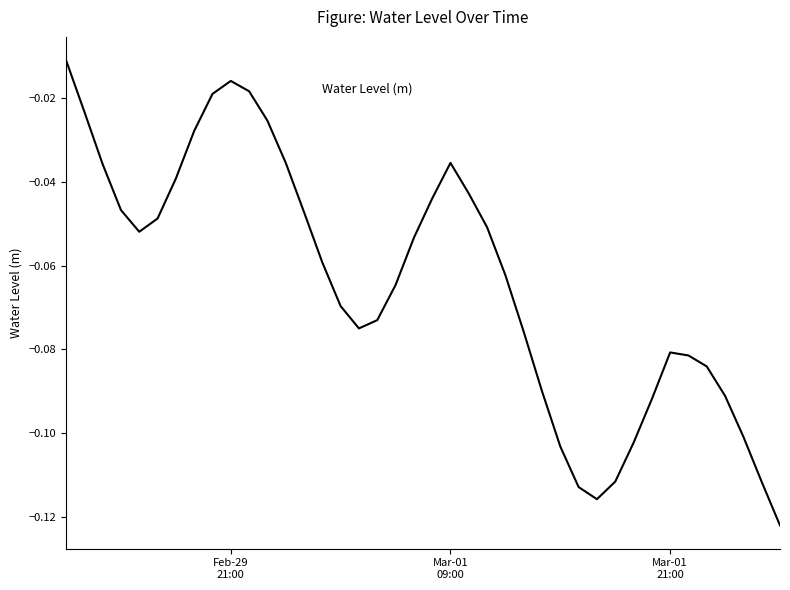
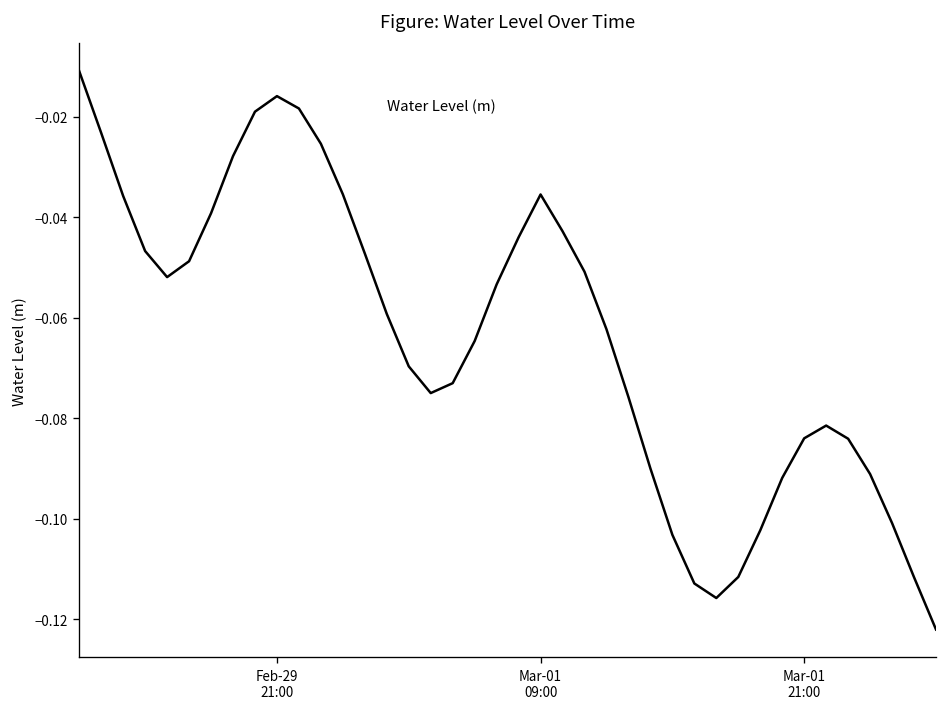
  {
    "Feb-29 21:00": -0.016,
    "Mar-01 09:00": -0.036,
-   "Mar-01 21:00": -0.081
+   "Mar-01 21:00": -0.084
  }
